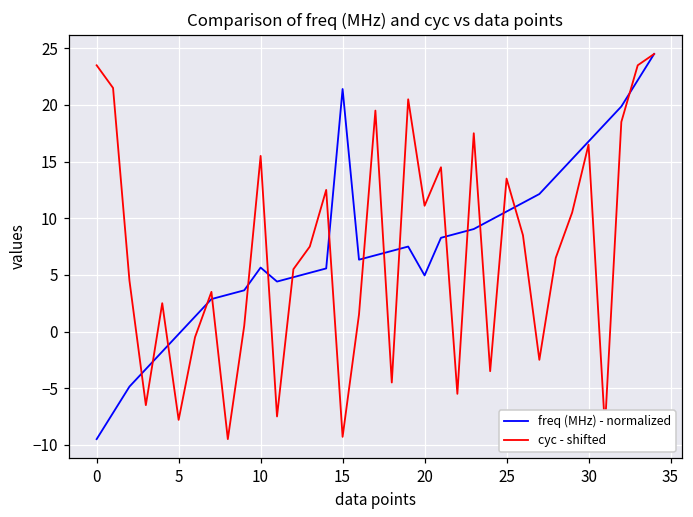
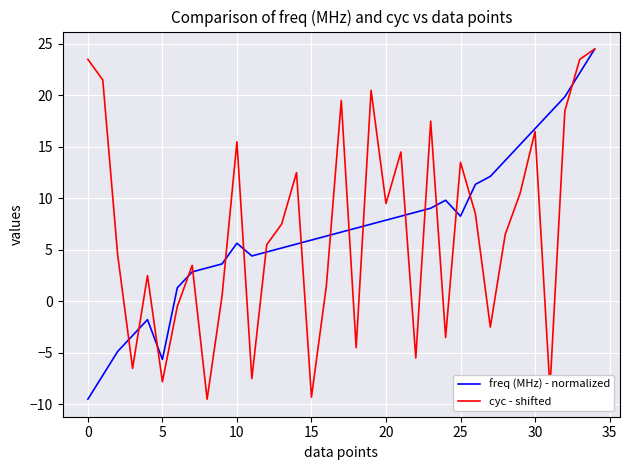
  {
    "freq (MHz) - normalized": {
      "0": -9.5,
-     "5": -0.2,
+     "5": -5.6,
      "10": 5.6,
-     "15": 21.4,
-     "20": 4.9,
-     "25": 10.6,
+     "15": 6.0,
+     "20": 7.9,
+     "25": 8.3,
      "30": 16.8
    },
    "cyc - shifted": {
      "0": 23.5,
      "5": -7.8,
      "10": 15.5,
      "15": -9.3,
-     "20": 11.1,
+     "20": 9.5,
      "25": 13.5,
      "30": 16.5
    }
  }
